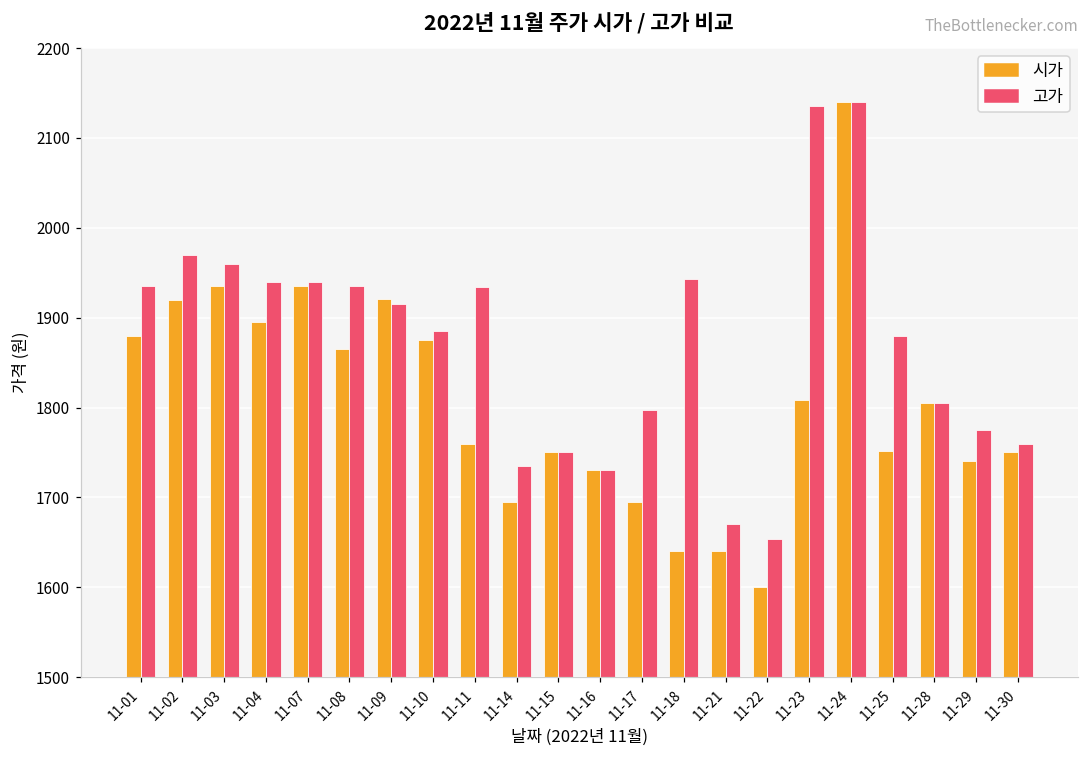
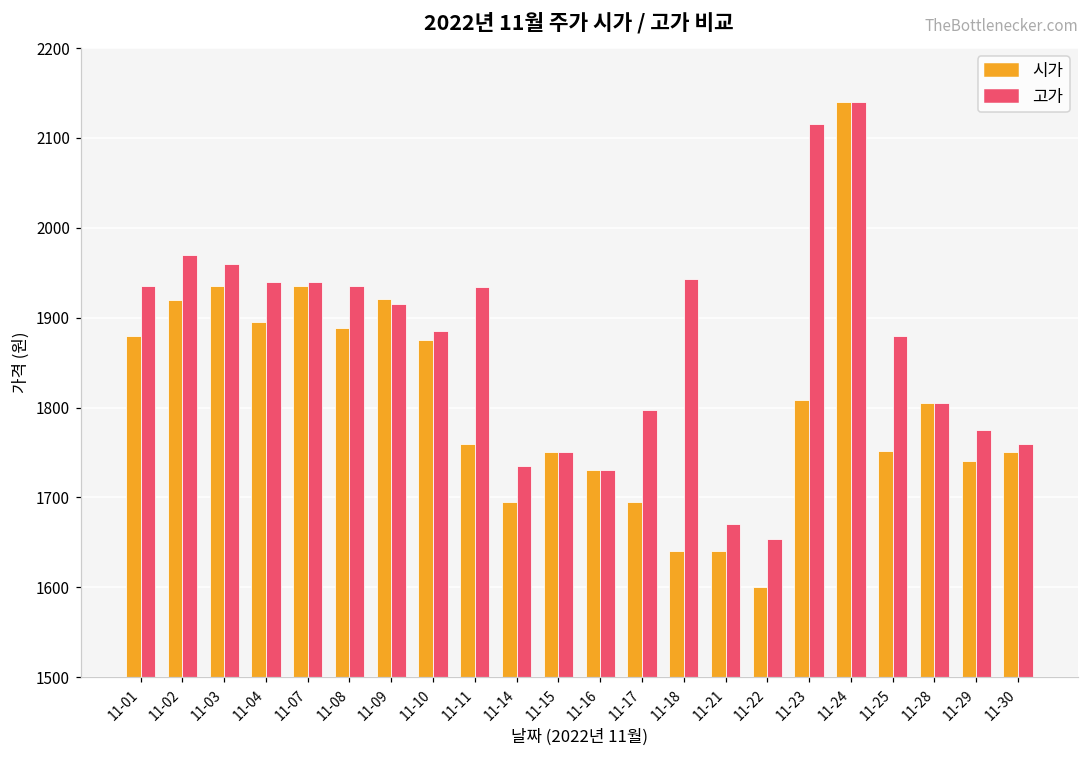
  {
    "시가": {
      "11-01": 1880,
      "11-02": 1920,
      "11-03": 1940,
      "11-04": 1900,
      "11-07": 1940,
-     "11-08": 1870,
+     "11-08": 1890,
      "11-09": 1920,
      "11-10": 1880,
      "11-11": 1760,
      "11-14": 1700,
      "11-15": 1750,
      "11-16": 1730,
      "11-17": 1700,
      "11-18": 1640,
      "11-21": 1640,
      "11-22": 1600,
      "11-23": 1810,
      "11-24": 2140,
      "11-25": 1750,
      "11-28": 1810,
      "11-29": 1740,
      "11-30": 1750
    },
    "고가": {
      "11-01": 1940,
      "11-02": 1970,
      "11-03": 1960,
      "11-04": 1940,
      "11-07": 1940,
      "11-08": 1940,
      "11-09": 1920,
      "11-10": 1890,
      "11-11": 1930,
      "11-14": 1740,
      "11-15": 1750,
      "11-16": 1730,
      "11-17": 1800,
      "11-18": 1940,
      "11-21": 1670,
      "11-22": 1650,
-     "11-23": 2140,
+     "11-23": 2120,
      "11-24": 2140,
      "11-25": 1880,
      "11-28": 1810,
      "11-29": 1780,
      "11-30": 1760
    }
  }
